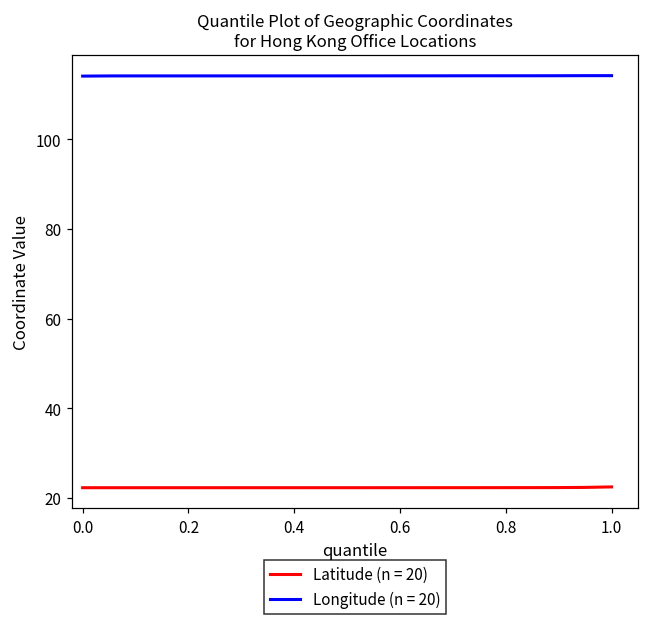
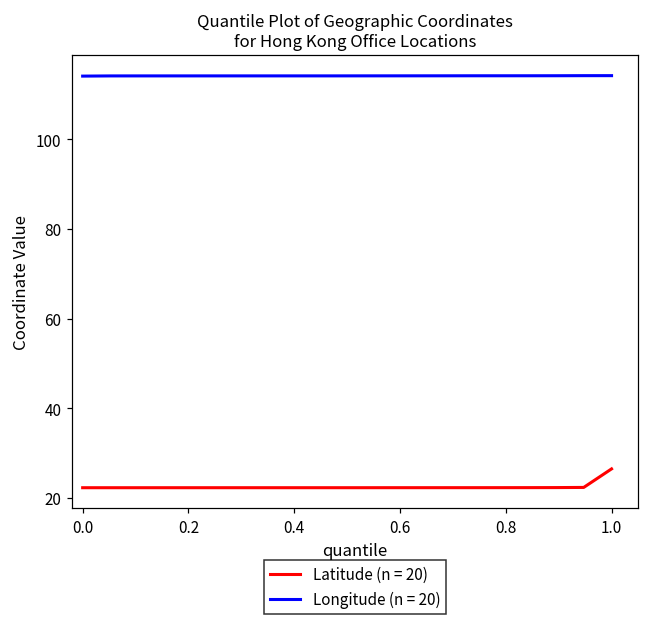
  {
    "Latitude (n = 20)": {
      "0.0": 22,
-     "1.0": 22
+     "1.0": 26
    },
    "Longitude (n = 20)": {
      "0.0": 114,
      "1.0": 114
    }
  }
